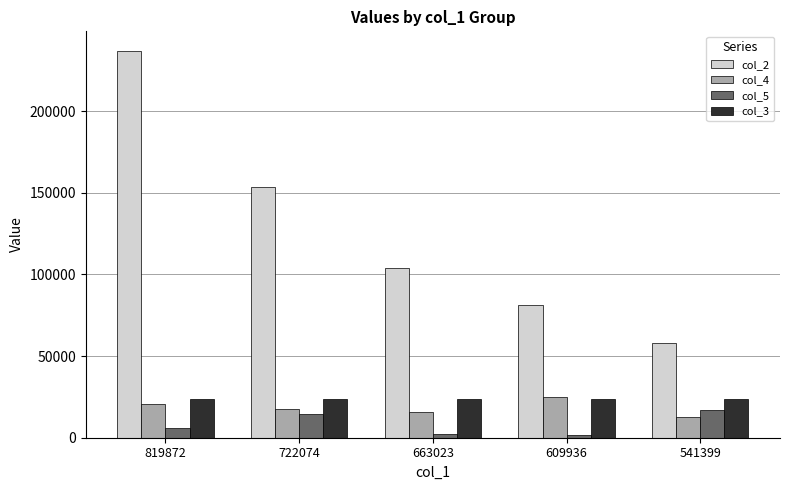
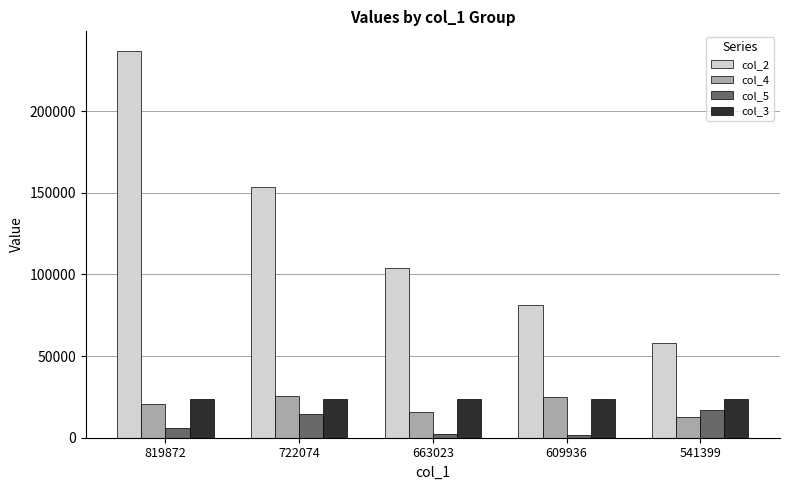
  {
    "col_2": {
      "819872": 237000,
      "722074": 154000,
      "663023": 104000,
      "609936": 81000,
      "541399": 58000
    },
    "col_4": {
      "819872": 20000,
-     "722074": 18000,
+     "722074": 26000,
      "663023": 16000,
      "609936": 25000,
      "541399": 13000
    },
    "col_5": {
      "819872": 6000,
      "722074": 14000,
      "663023": 2000,
      "609936": 2000,
      "541399": 17000
    },
    "col_3": {
      "819872": 24000,
      "722074": 24000,
      "663023": 24000,
      "609936": 24000,
      "541399": 24000
    }
  }
